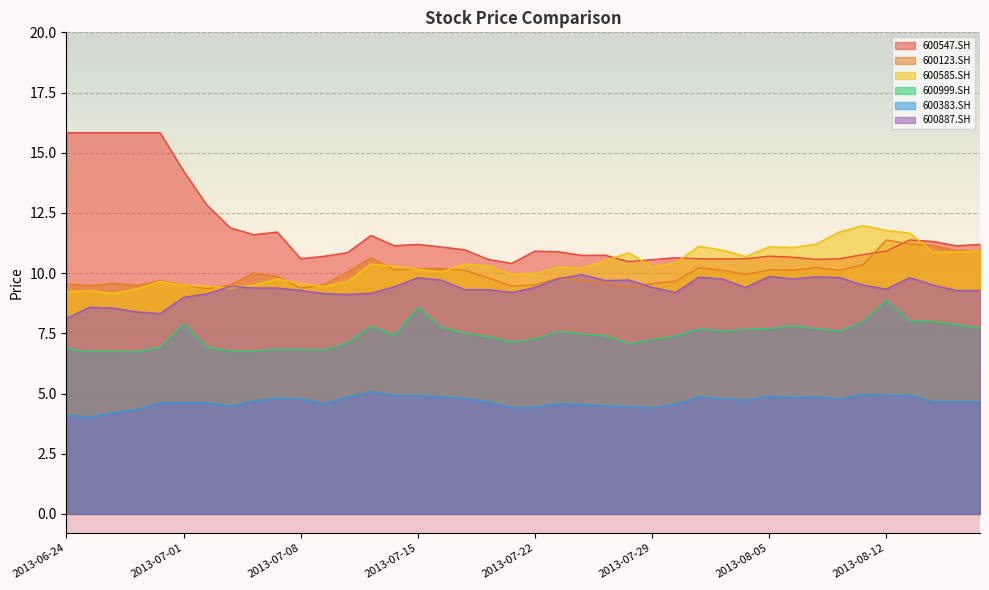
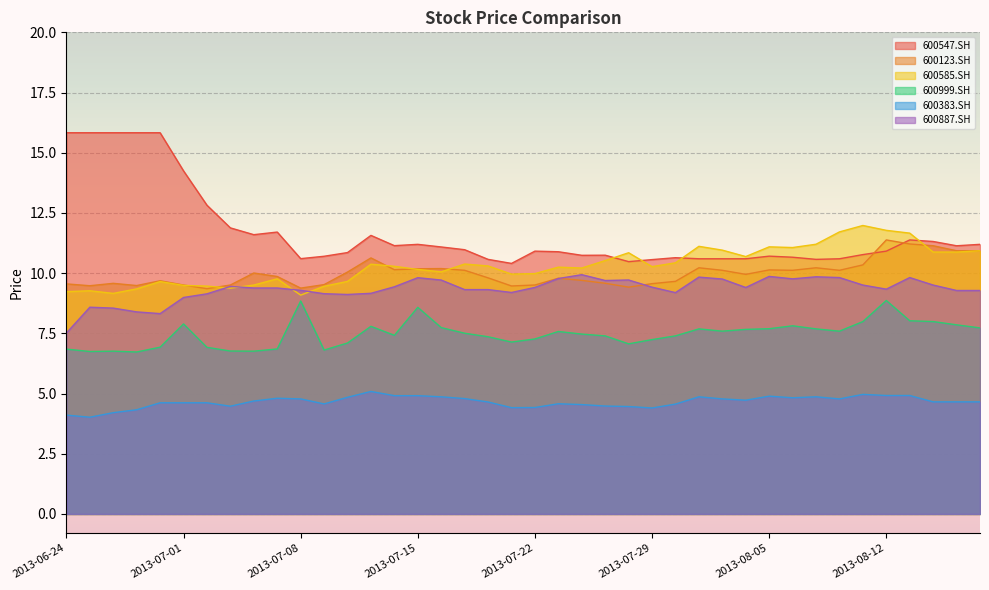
  {
    "600585.SH": {
      "2013-06-24": 9.2,
-     "2013-07-08": 9.5,
+     "2013-07-08": 9.1,
      "2013-07-22": 10.0,
      "2013-07-29": 10.3,
      "2013-08-05": 11.1,
      "2013-08-12": 11.8
    },
    "600999.SH": {
      "2013-06-24": 6.8,
      "2013-07-01": 7.9,
-     "2013-07-08": 6.8,
+     "2013-07-08": 8.8,
      "2013-07-15": 8.6,
      "2013-07-22": 7.3,
      "2013-07-29": 7.2,
      "2013-08-05": 7.7,
      "2013-08-12": 8.9
    },
    "600383.SH": {
      "2013-06-24": 4.1,
      "2013-07-01": 4.6,
      "2013-07-08": 4.8,
      "2013-07-15": 4.9,
      "2013-07-22": 4.4,
      "2013-07-29": 4.4,
      "2013-08-05": 4.9,
      "2013-08-12": 4.9
    },
    "600887.SH": {
-     "2013-06-24": 8.1,
+     "2013-06-24": 7.5,
      "2013-07-01": 9.0,
      "2013-07-15": 9.8,
      "2013-07-29": 9.4,
      "2013-08-05": 9.9,
      "2013-08-12": 9.3
    }
  }
